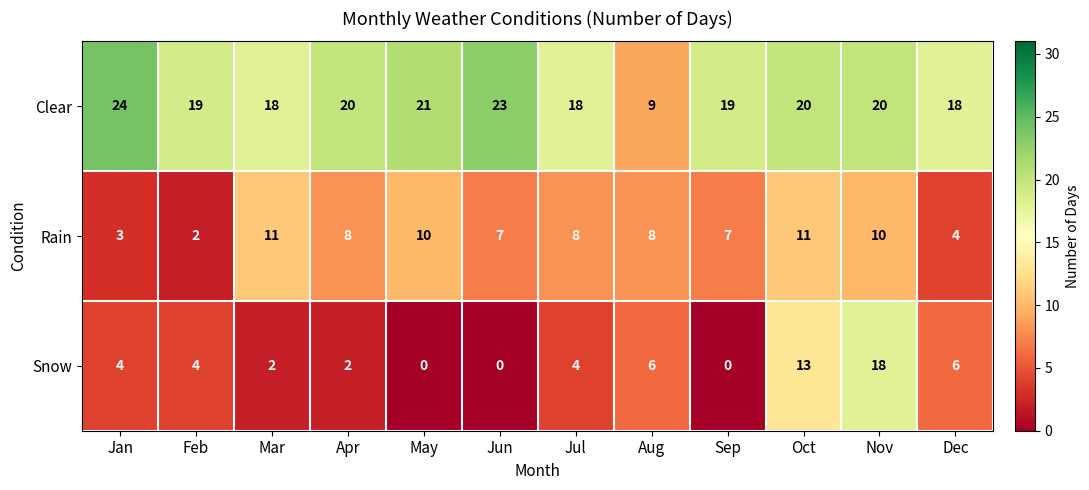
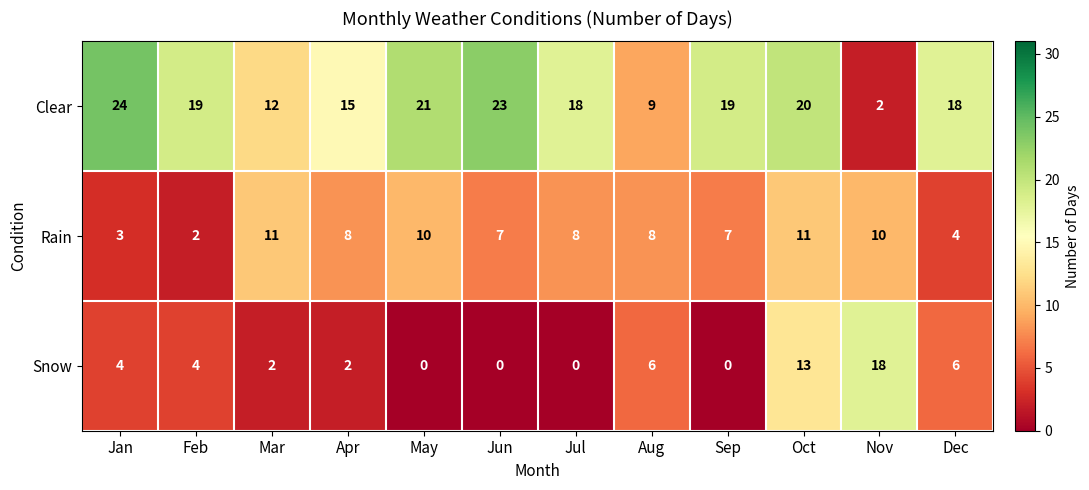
  {
    "Clear": {
      "Jan": 24,
      "Feb": 19,
-     "Mar": 18,
-     "Apr": 20,
+     "Mar": 12,
+     "Apr": 15,
      "May": 21,
      "Jun": 23,
      "Jul": 18,
      "Aug": 9,
      "Sep": 19,
      "Oct": 20,
-     "Nov": 20,
+     "Nov": 2,
      "Dec": 18
    },
    "Rain": {
      "Jan": 3,
      "Feb": 2,
      "Mar": 11,
      "Apr": 8,
      "May": 10,
      "Jun": 7,
      "Jul": 8,
      "Aug": 8,
      "Sep": 7,
      "Oct": 11,
      "Nov": 10,
      "Dec": 4
    },
    "Snow": {
      "Jan": 4,
      "Feb": 4,
      "Mar": 2,
      "Apr": 2,
      "May": 0,
      "Jun": 0,
-     "Jul": 4,
+     "Jul": 0,
      "Aug": 6,
      "Sep": 0,
      "Oct": 13,
      "Nov": 18,
      "Dec": 6
    }
  }
